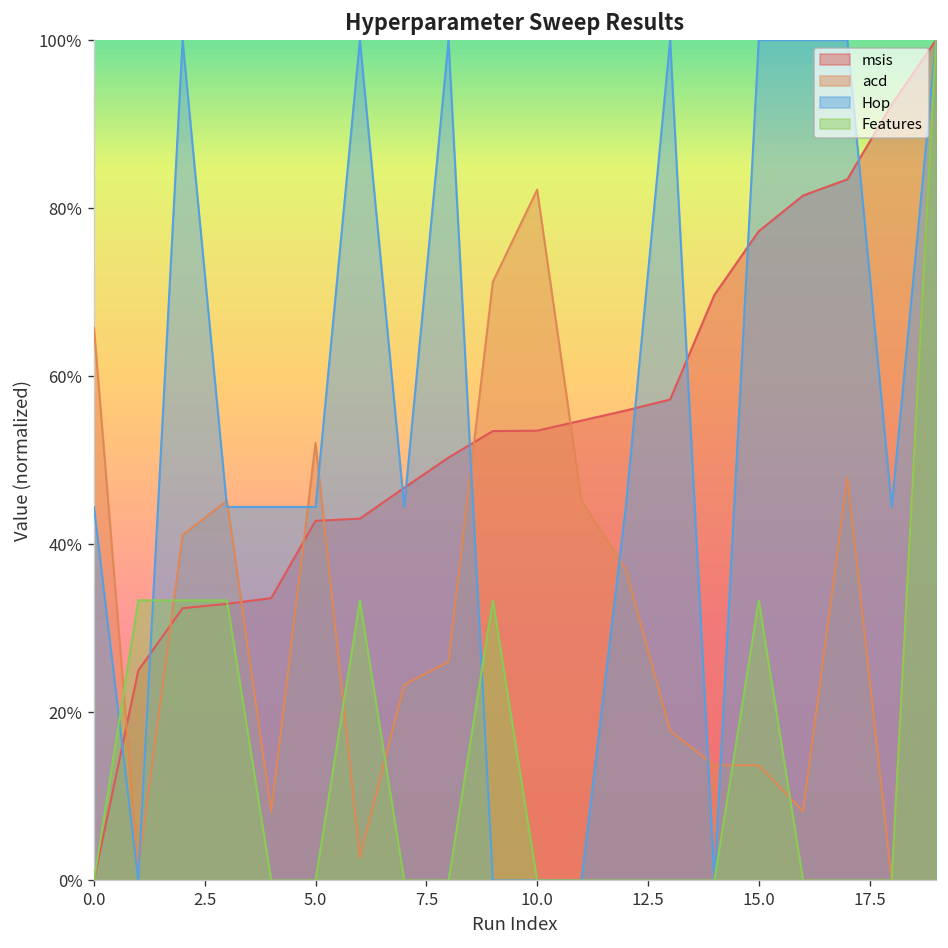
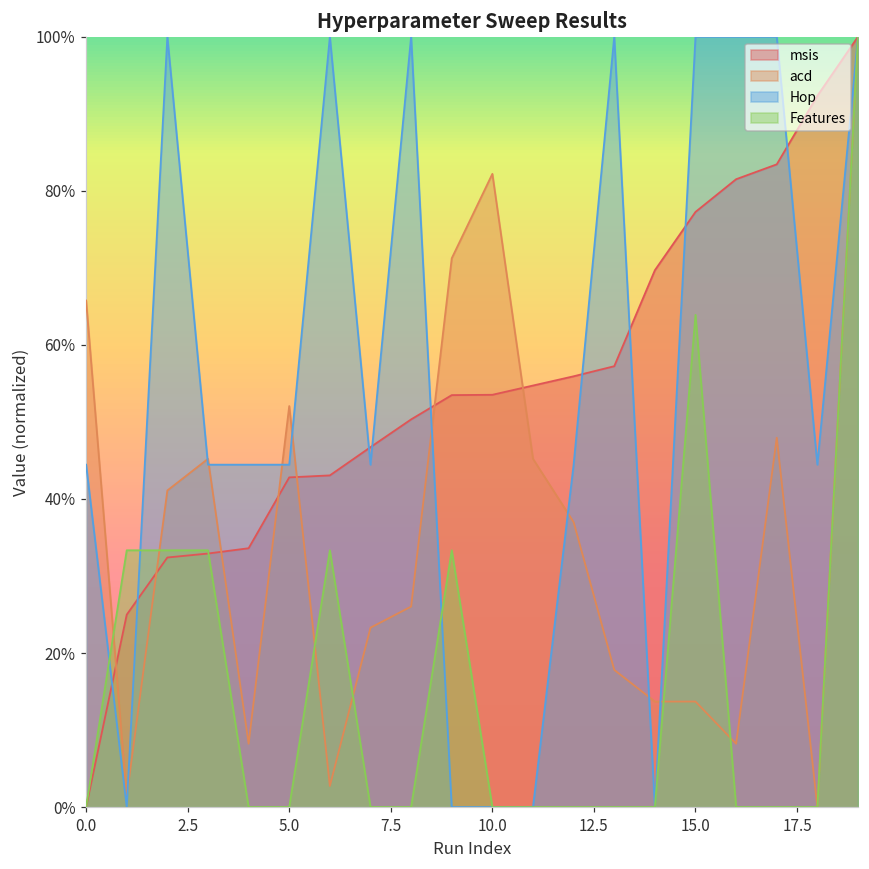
  {
    "Hop": {
      "0.0": "44%",
      "5.0": "44%",
      "15.0": "100%"
    },
    "Features": {
      "5.0": "0%",
-     "15.0": "33%"
+     "15.0": "64%"
    }
  }
